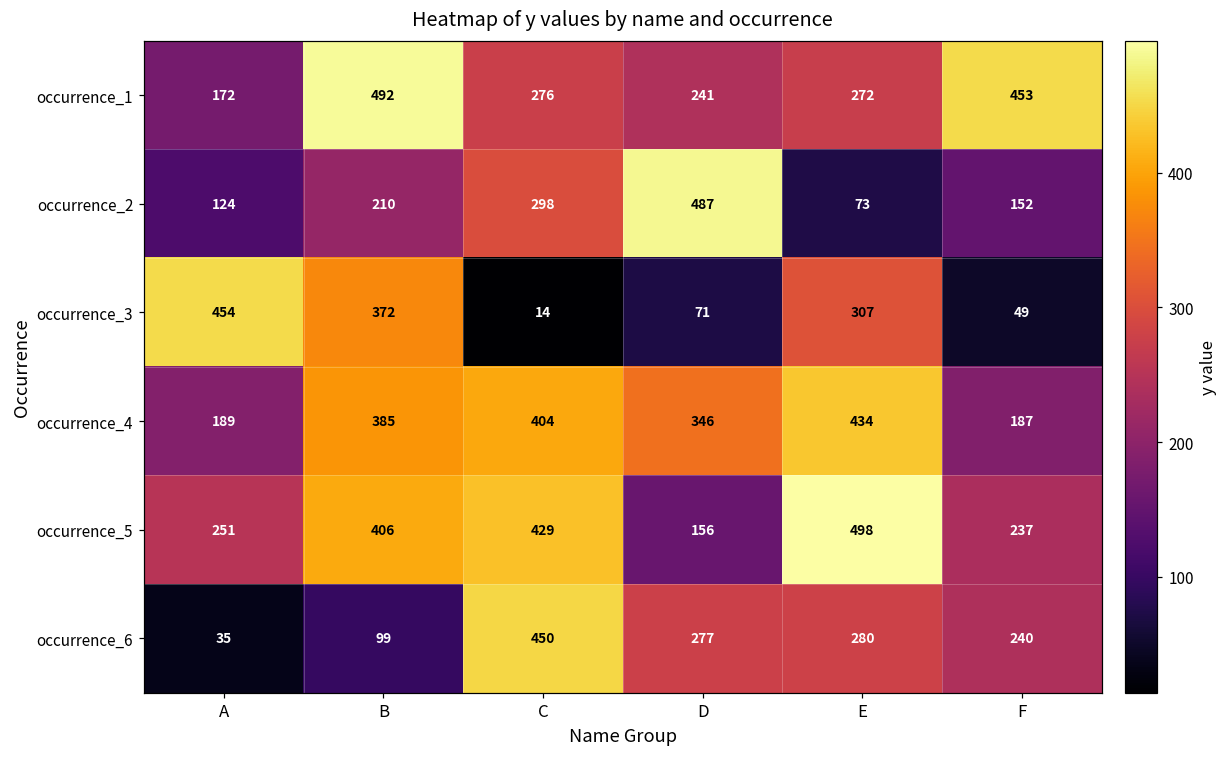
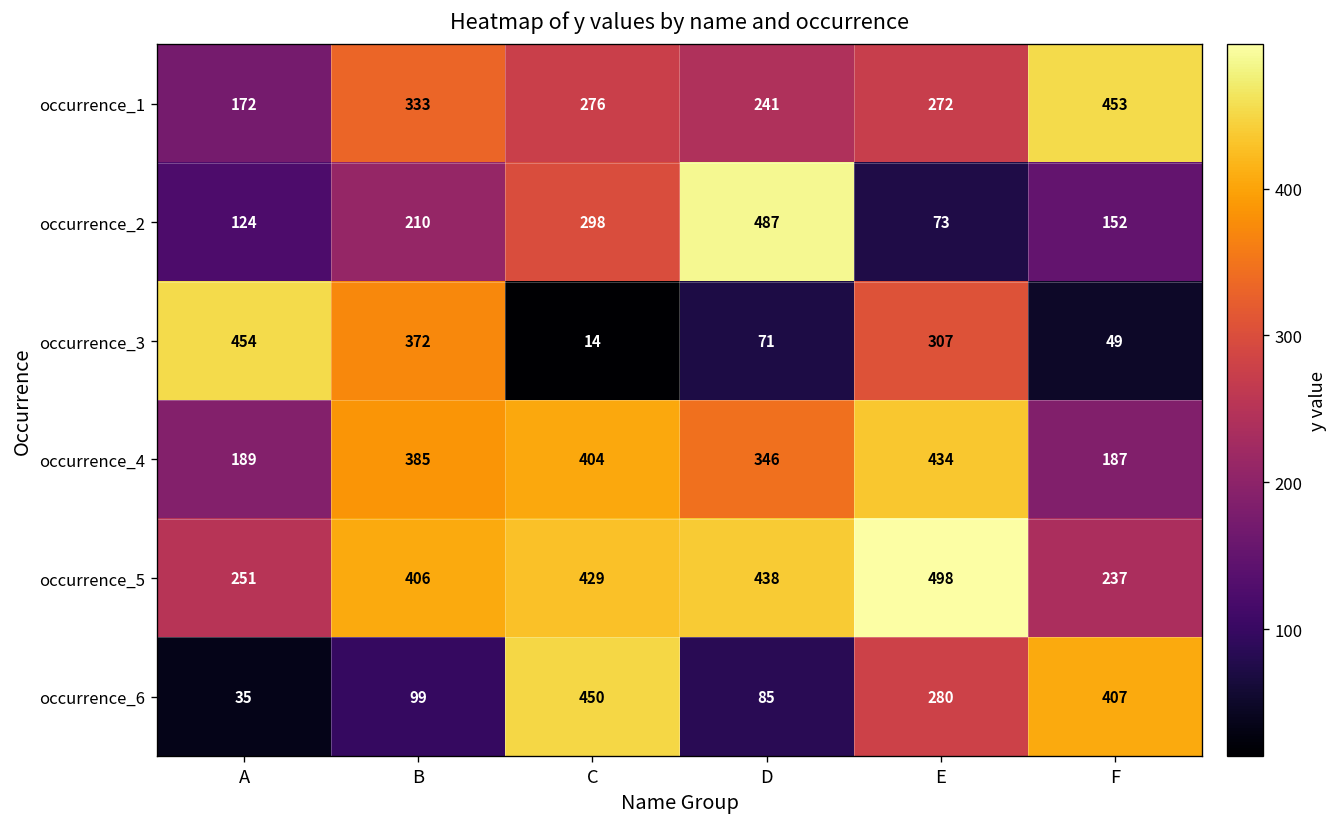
  {
    "occurrence_1": {
      "A": 172,
-     "B": 492,
+     "B": 333,
      "C": 276,
      "D": 241,
      "E": 272,
      "F": 453
    },
    "occurrence_2": {
      "A": 124,
      "B": 210,
      "C": 298,
      "D": 487,
      "E": 73,
      "F": 152
    },
    "occurrence_3": {
      "A": 454,
      "B": 372,
      "C": 14,
      "D": 71,
      "E": 307,
      "F": 49
    },
    "occurrence_4": {
      "A": 189,
      "B": 385,
      "C": 404,
      "D": 346,
      "E": 434,
      "F": 187
    },
    "occurrence_5": {
      "A": 251,
      "B": 406,
      "C": 429,
-     "D": 156,
+     "D": 438,
      "E": 498,
      "F": 237
    },
    "occurrence_6": {
      "A": 35,
      "B": 99,
      "C": 450,
-     "D": 277,
+     "D": 85,
      "E": 280,
-     "F": 240
+     "F": 407
    }
  }
